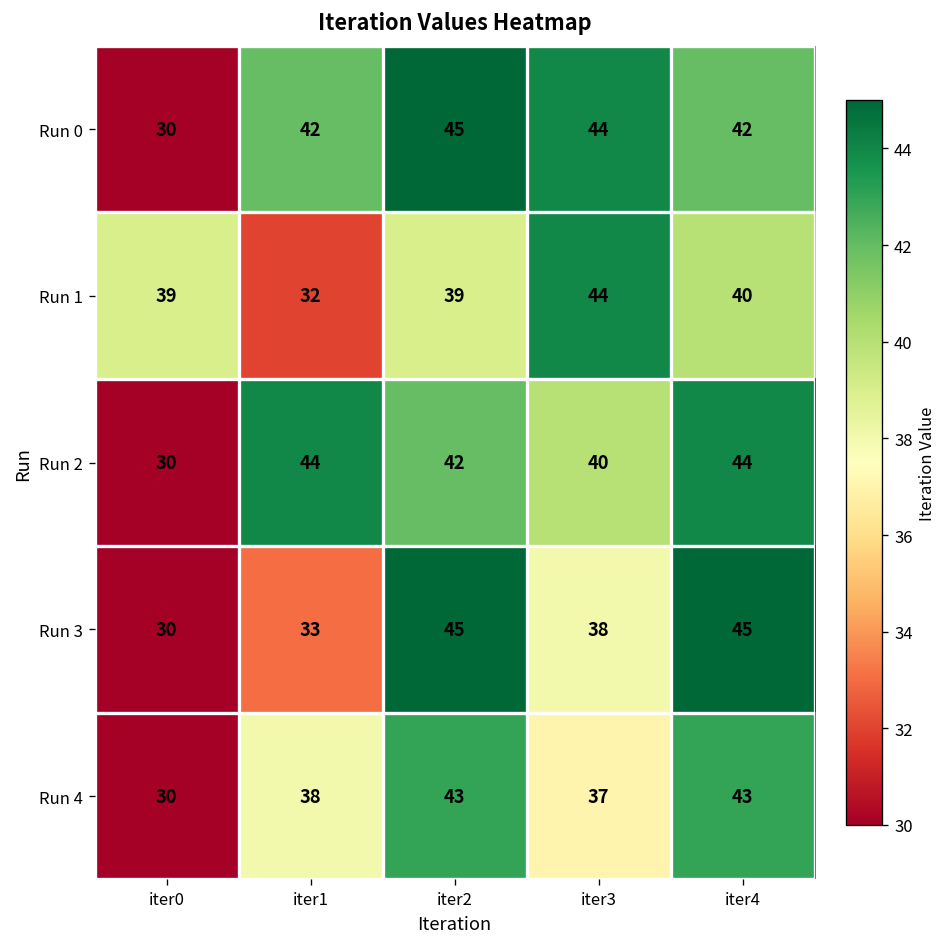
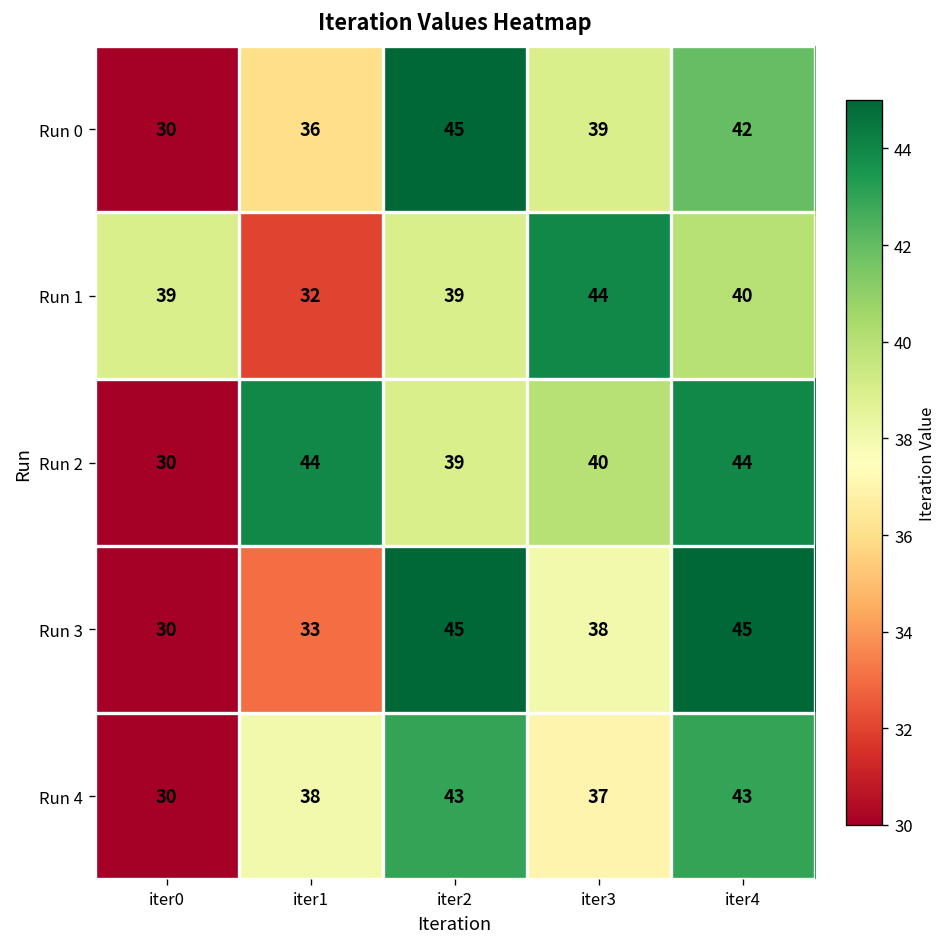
  {
    "Run 0": {
      "iter0": 30,
-     "iter1": 42,
+     "iter1": 36,
      "iter2": 45,
-     "iter3": 44,
+     "iter3": 39,
      "iter4": 42
    },
    "Run 1": {
      "iter0": 39,
      "iter1": 32,
      "iter2": 39,
      "iter3": 44,
      "iter4": 40
    },
    "Run 2": {
      "iter0": 30,
      "iter1": 44,
-     "iter2": 42,
+     "iter2": 39,
      "iter3": 40,
      "iter4": 44
    },
    "Run 3": {
      "iter0": 30,
      "iter1": 33,
      "iter2": 45,
      "iter3": 38,
      "iter4": 45
    },
    "Run 4": {
      "iter0": 30,
      "iter1": 38,
      "iter2": 43,
      "iter3": 37,
      "iter4": 43
    }
  }
